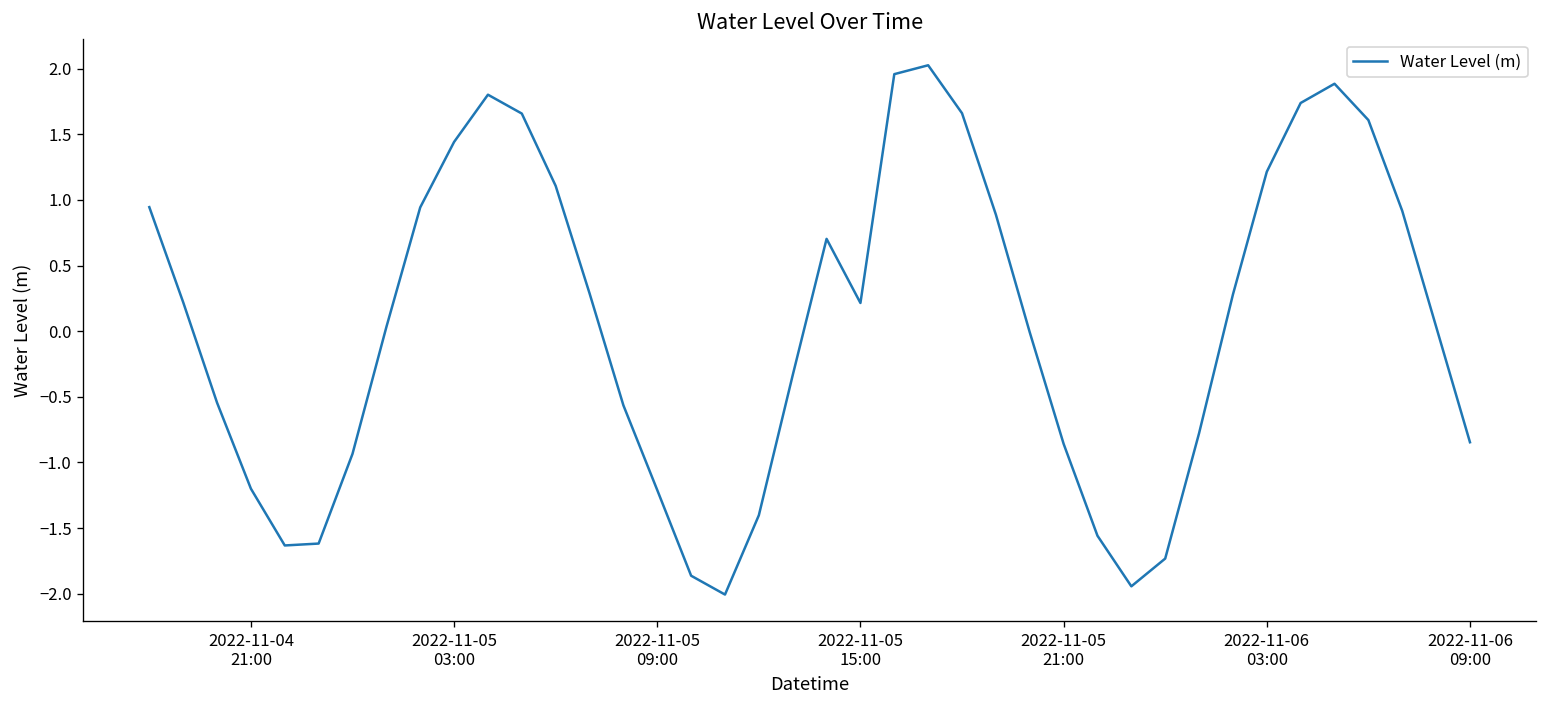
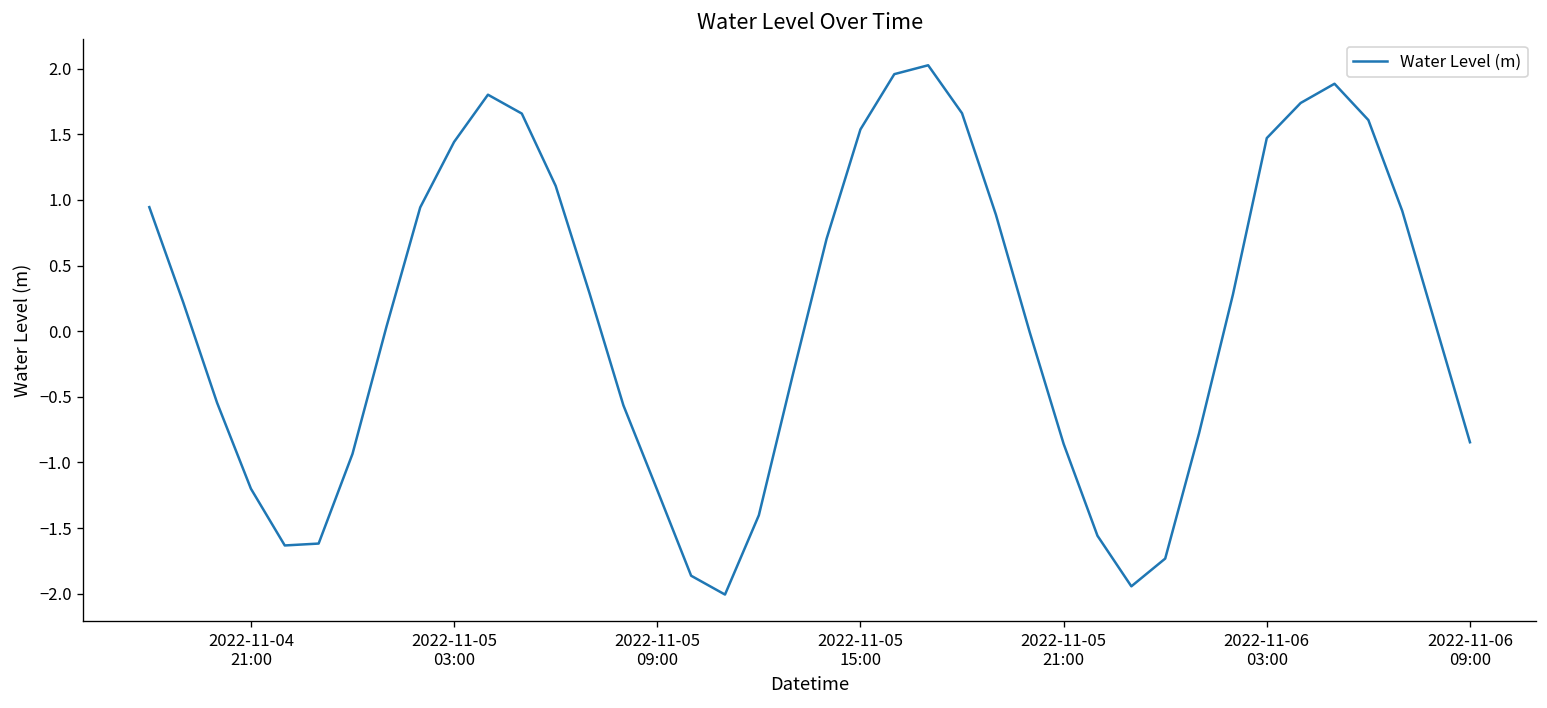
  {
    "2022-11-04 21:00": -1.20,
    "2022-11-05 03:00": 1.44,
    "2022-11-05 09:00": -1.21,
-   "2022-11-05 15:00": 0.22,
+   "2022-11-05 15:00": 1.54,
    "2022-11-05 21:00": -0.86,
-   "2022-11-06 03:00": 1.22,
+   "2022-11-06 03:00": 1.47,
    "2022-11-06 09:00": -0.85
  }
